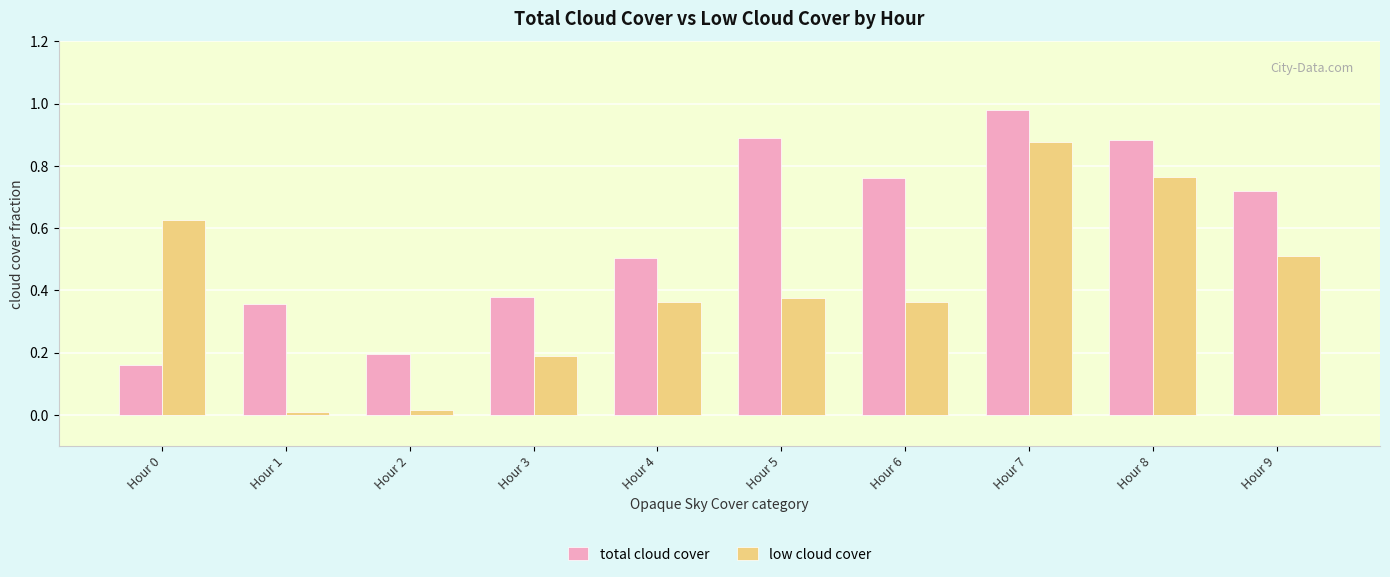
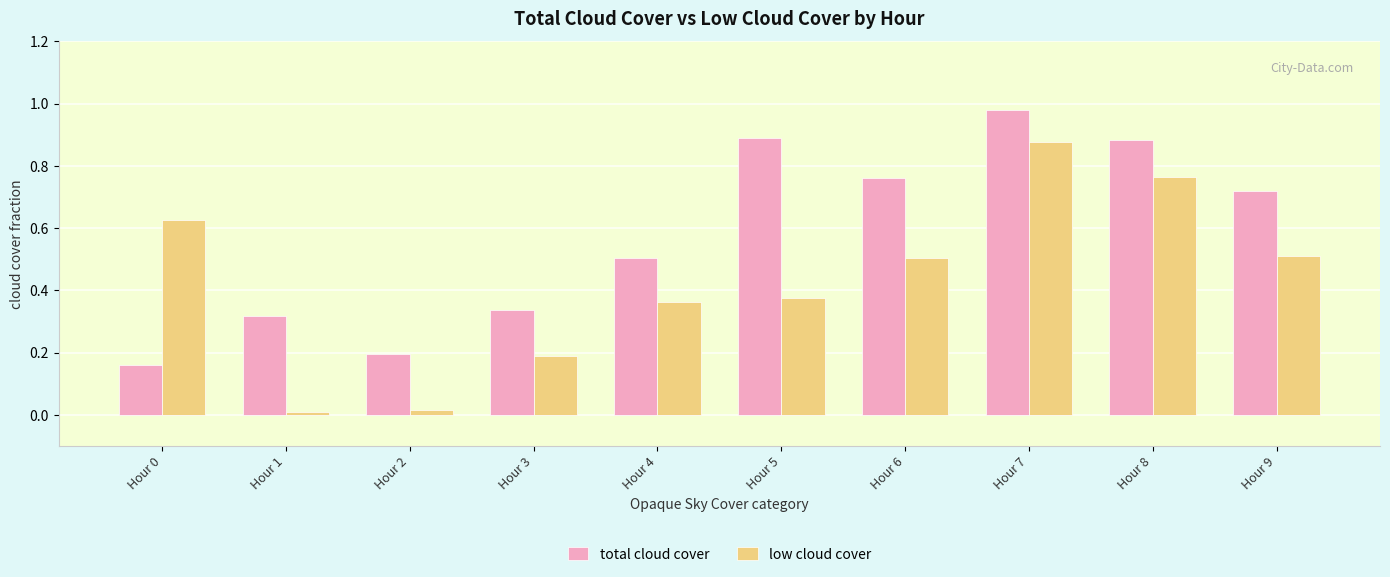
  {
    "total cloud cover": {
      "Hour 0": 0.16,
-     "Hour 1": 0.36,
+     "Hour 1": 0.32,
      "Hour 2": 0.19,
-     "Hour 3": 0.38,
+     "Hour 3": 0.34,
      "Hour 4": 0.50,
      "Hour 5": 0.89,
      "Hour 6": 0.76,
      "Hour 7": 0.98,
      "Hour 8": 0.88,
      "Hour 9": 0.72
    },
    "low cloud cover": {
      "Hour 0": 0.63,
      "Hour 1": 0.01,
      "Hour 2": 0.01,
      "Hour 3": 0.19,
      "Hour 4": 0.36,
      "Hour 5": 0.38,
-     "Hour 6": 0.36,
+     "Hour 6": 0.50,
      "Hour 7": 0.88,
      "Hour 8": 0.76,
      "Hour 9": 0.51
    }
  }
